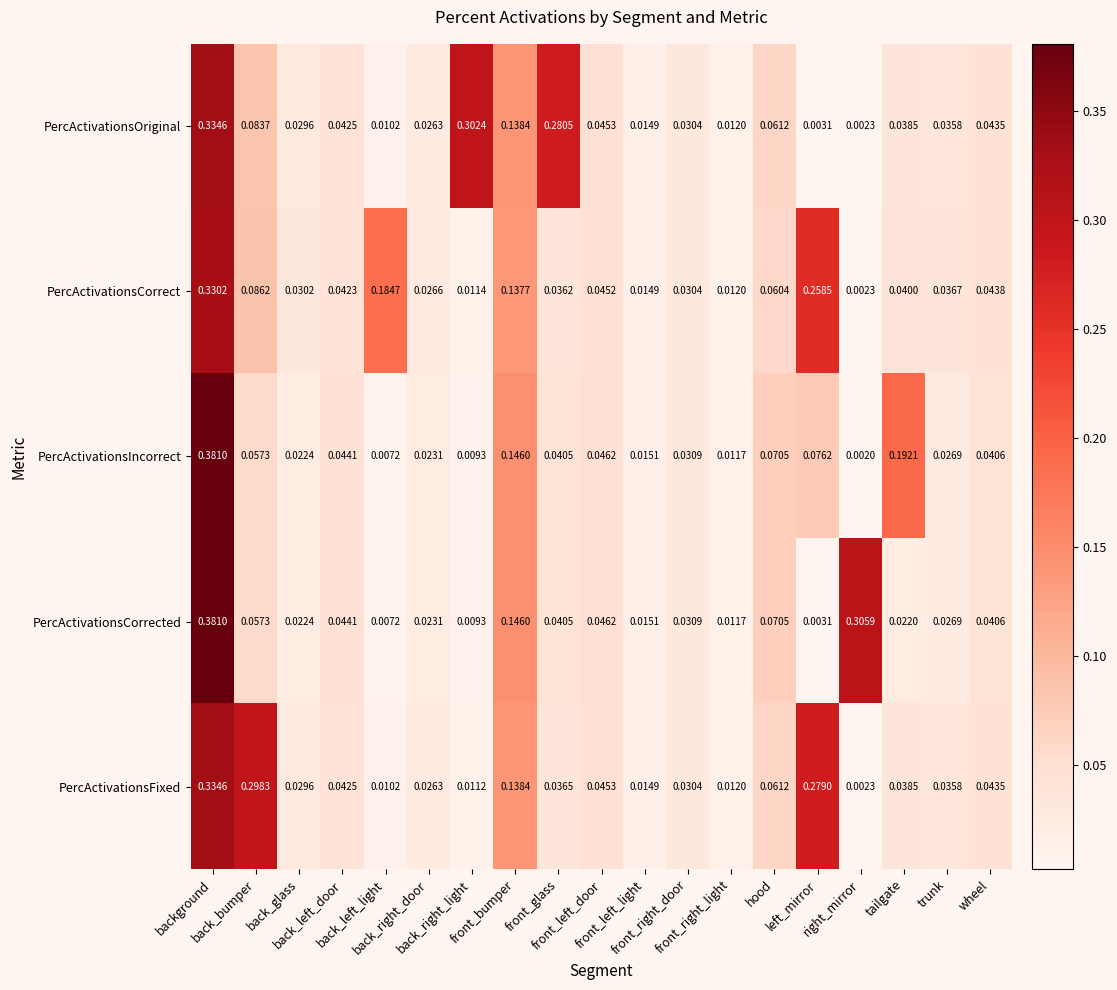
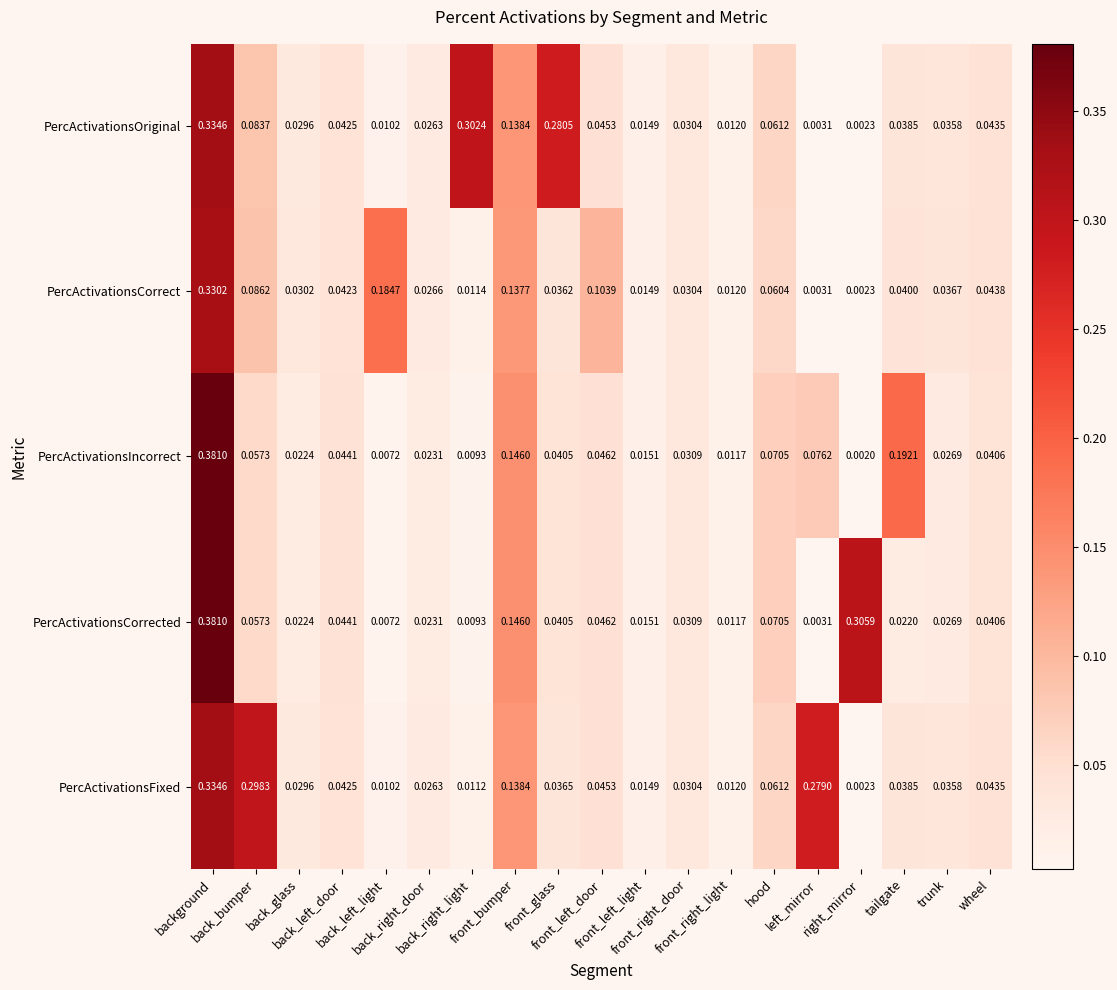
  {
    "PercActivationsOriginal": {
      "background": 0.3346,
      "back_bumper": 0.0837,
      "back_glass": 0.0296,
      "back_left_door": 0.0425,
      "back_left_light": 0.0102,
      "back_right_door": 0.0263,
      "back_right_light": 0.3024,
      "front_bumper": 0.1384,
      "front_glass": 0.2805,
      "front_left_door": 0.0453,
      "front_left_light": 0.0149,
      "front_right_door": 0.0304,
      "front_right_light": 0.0120,
      "hood": 0.0612,
      "left_mirror": 0.0031,
      "right_mirror": 0.0023,
      "tailgate": 0.0385,
      "trunk": 0.0358,
      "wheel": 0.0435
    },
    "PercActivationsCorrect": {
      "background": 0.3302,
      "back_bumper": 0.0862,
      "back_glass": 0.0302,
      "back_left_door": 0.0423,
      "back_left_light": 0.1847,
      "back_right_door": 0.0266,
      "back_right_light": 0.0114,
      "front_bumper": 0.1377,
      "front_glass": 0.0362,
-     "front_left_door": 0.0452,
+     "front_left_door": 0.1039,
      "front_left_light": 0.0149,
      "front_right_door": 0.0304,
      "front_right_light": 0.0120,
      "hood": 0.0604,
-     "left_mirror": 0.2585,
+     "left_mirror": 0.0031,
      "right_mirror": 0.0023,
      "tailgate": 0.0400,
      "trunk": 0.0367,
      "wheel": 0.0438
    },
    "PercActivationsIncorrect": {
      "background": 0.3810,
      "back_bumper": 0.0573,
      "back_glass": 0.0224,
      "back_left_door": 0.0441,
      "back_left_light": 0.0072,
      "back_right_door": 0.0231,
      "back_right_light": 0.0093,
      "front_bumper": 0.1460,
      "front_glass": 0.0405,
      "front_left_door": 0.0462,
      "front_left_light": 0.0151,
      "front_right_door": 0.0309,
      "front_right_light": 0.0117,
      "hood": 0.0705,
      "left_mirror": 0.0762,
      "right_mirror": 0.0020,
      "tailgate": 0.1921,
      "trunk": 0.0269,
      "wheel": 0.0406
    },
    "PercActivationsCorrected": {
      "background": 0.3810,
      "back_bumper": 0.0573,
      "back_glass": 0.0224,
      "back_left_door": 0.0441,
      "back_left_light": 0.0072,
      "back_right_door": 0.0231,
      "back_right_light": 0.0093,
      "front_bumper": 0.1460,
      "front_glass": 0.0405,
      "front_left_door": 0.0462,
      "front_left_light": 0.0151,
      "front_right_door": 0.0309,
      "front_right_light": 0.0117,
      "hood": 0.0705,
      "left_mirror": 0.0031,
      "right_mirror": 0.3059,
      "tailgate": 0.0220,
      "trunk": 0.0269,
      "wheel": 0.0406
    },
    "PercActivationsFixed": {
      "background": 0.3346,
      "back_bumper": 0.2983,
      "back_glass": 0.0296,
      "back_left_door": 0.0425,
      "back_left_light": 0.0102,
      "back_right_door": 0.0263,
      "back_right_light": 0.0112,
      "front_bumper": 0.1384,
      "front_glass": 0.0365,
      "front_left_door": 0.0453,
      "front_left_light": 0.0149,
      "front_right_door": 0.0304,
      "front_right_light": 0.0120,
      "hood": 0.0612,
      "left_mirror": 0.2790,
      "right_mirror": 0.0023,
      "tailgate": 0.0385,
      "trunk": 0.0358,
      "wheel": 0.0435
    }
  }
